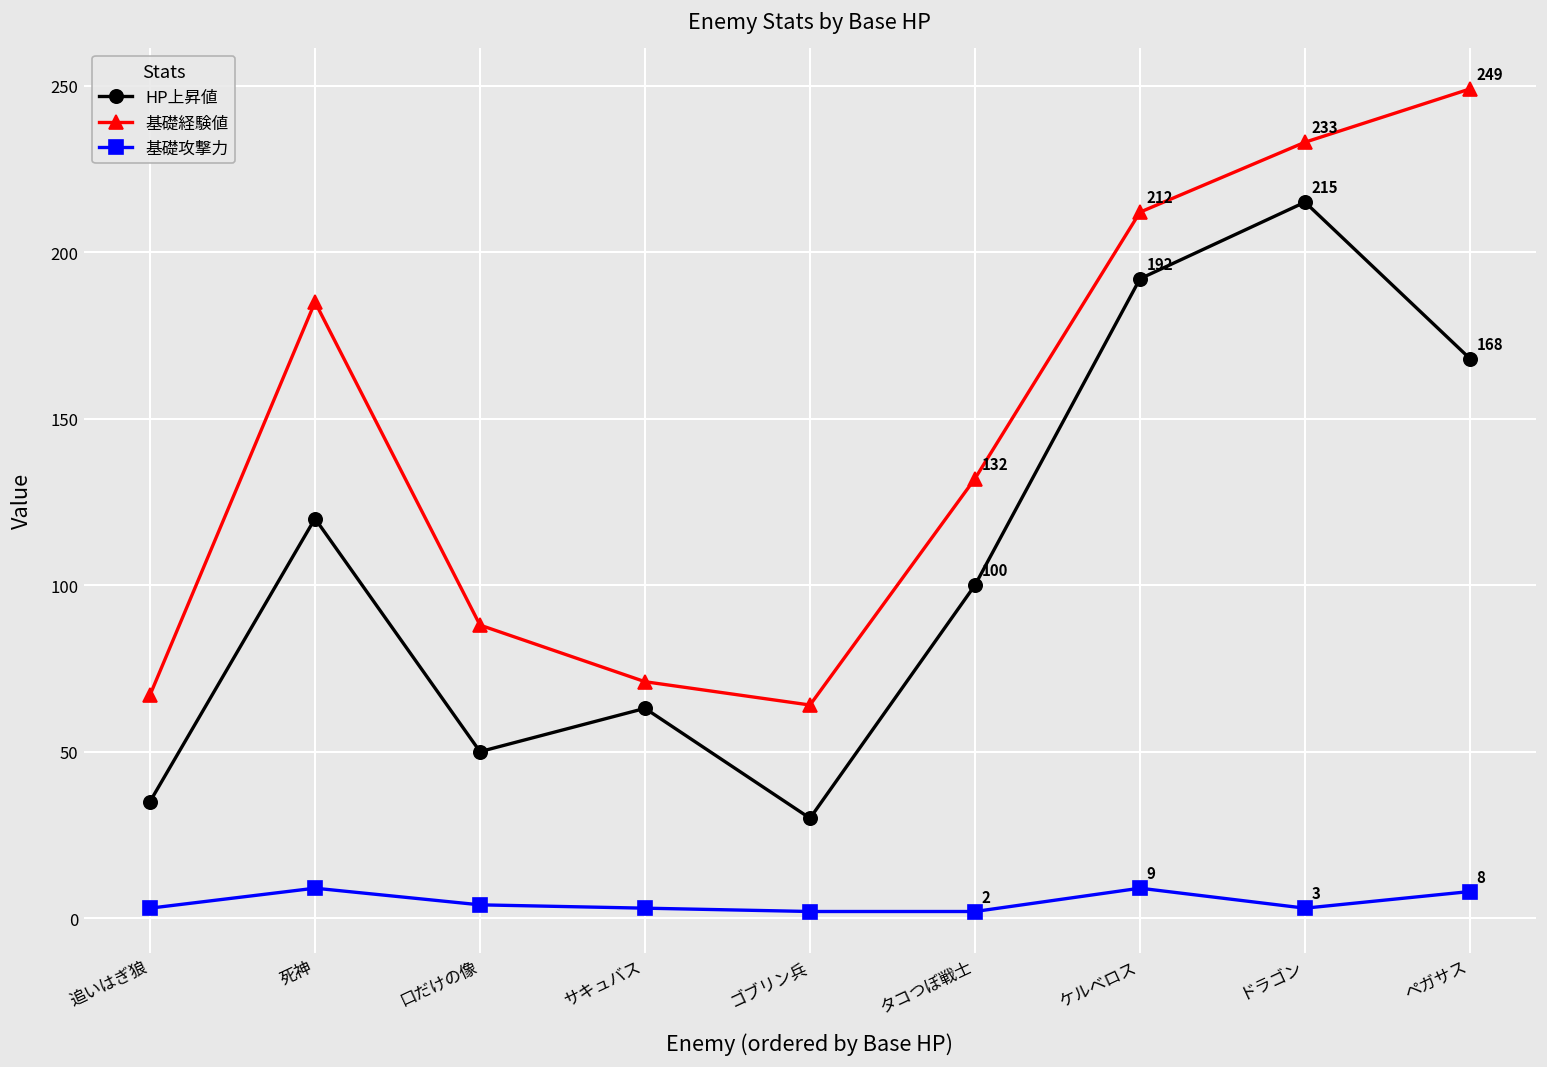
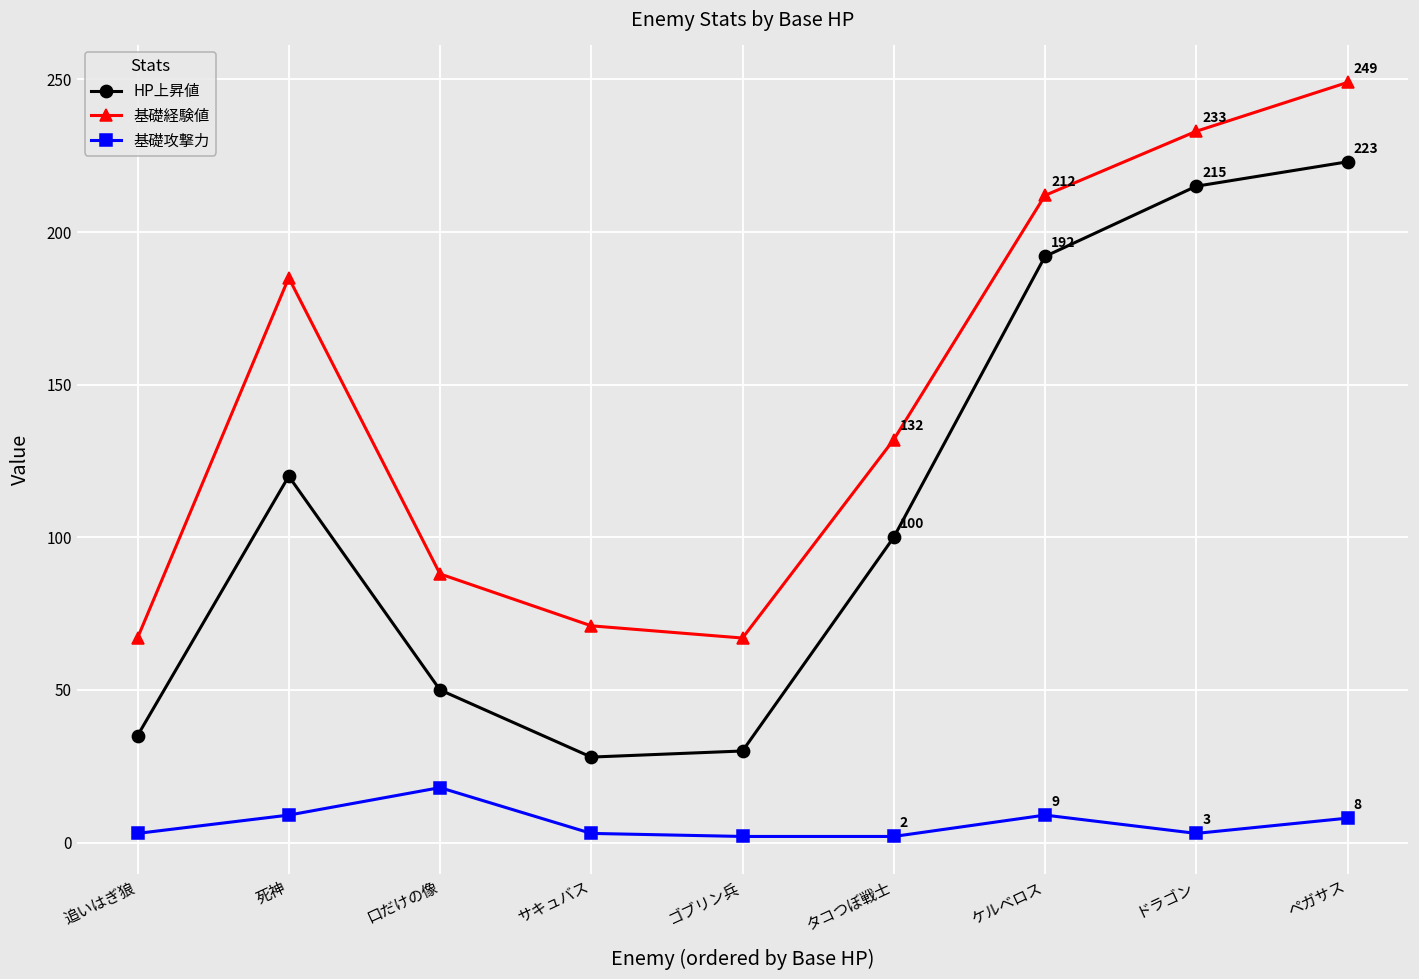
  {
    "HP上昇値": {
-     "サキュバス": 63,
+     "サキュバス": 28,
      "タコつぼ戦士": 100,
      "ケルベロス": 192,
      "ドラゴン": 215,
-     "ペガサス": 168
+     "ペガサス": 223
    },
    "基礎経験値": {
      "追いはぎ狼": 67,
      "死神": 185,
      "口だけの像": 88,
      "サキュバス": 71,
-     "ゴブリン兵": 64
+     "ゴブリン兵": 67
    },
    "基礎攻撃力": {
      "追いはぎ狼": 3,
      "死神": 9,
-     "口だけの像": 4,
+     "口だけの像": 18,
      "サキュバス": 3,
      "ゴブリン兵": 2
    }
  }
